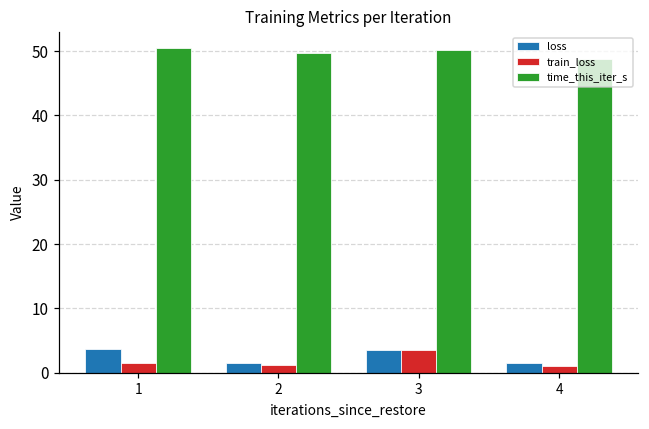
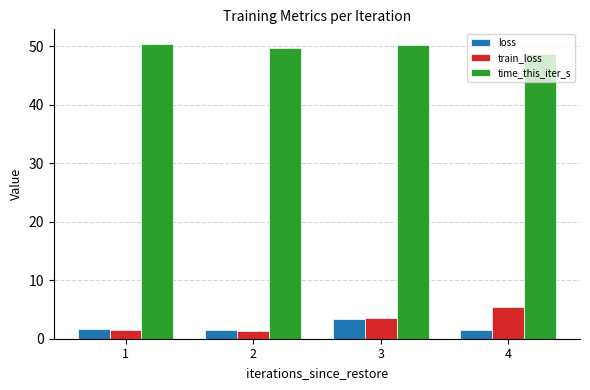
  {
    "loss": {
-     "1": 4,
+     "1": 2,
      "2": 2,
      "3": 3,
      "4": 2
    },
    "train_loss": {
      "1": 2,
      "2": 1,
      "3": 4,
-     "4": 1
+     "4": 5
    },
    "time_this_iter_s": {
      "1": 50,
      "2": 50,
      "3": 50
    }
  }
